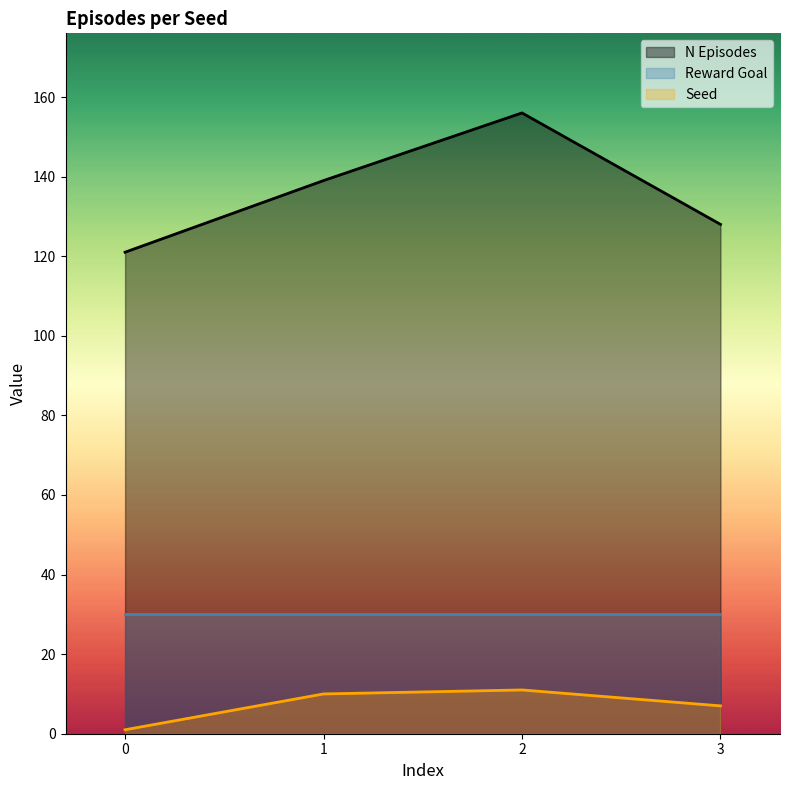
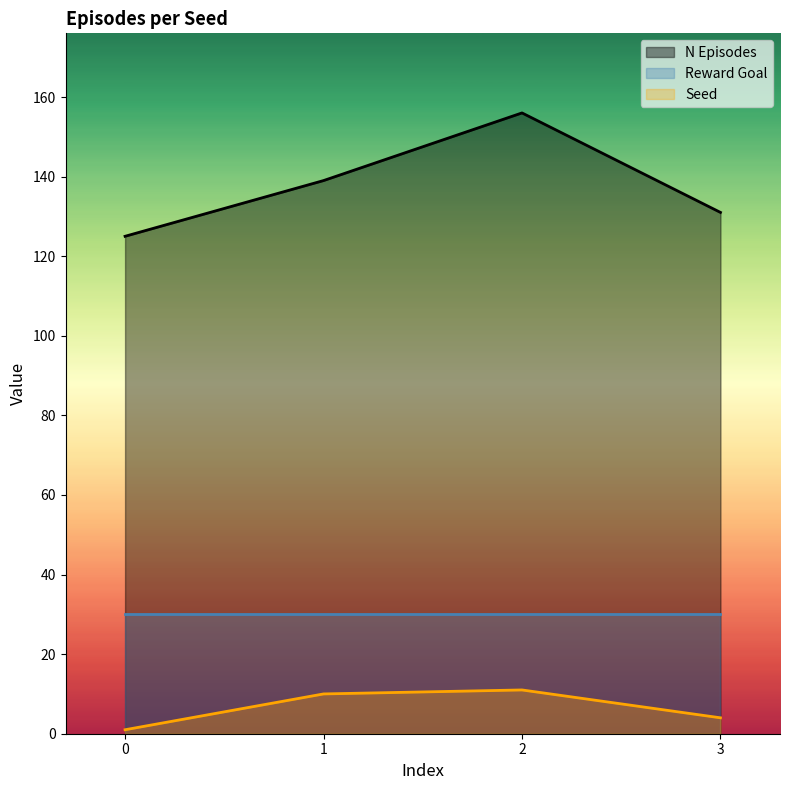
  {
    "N Episodes": {
-     "0": 121,
+     "0": 125,
      "1": 139,
      "2": 156,
-     "3": 128
+     "3": 131
    },
    "Reward Goal": {
      "0": 30,
      "1": 30,
      "2": 30,
      "3": 30
    },
    "Seed": {
      "0": 1,
      "1": 10,
      "2": 11,
-     "3": 7
+     "3": 4
    }
  }
